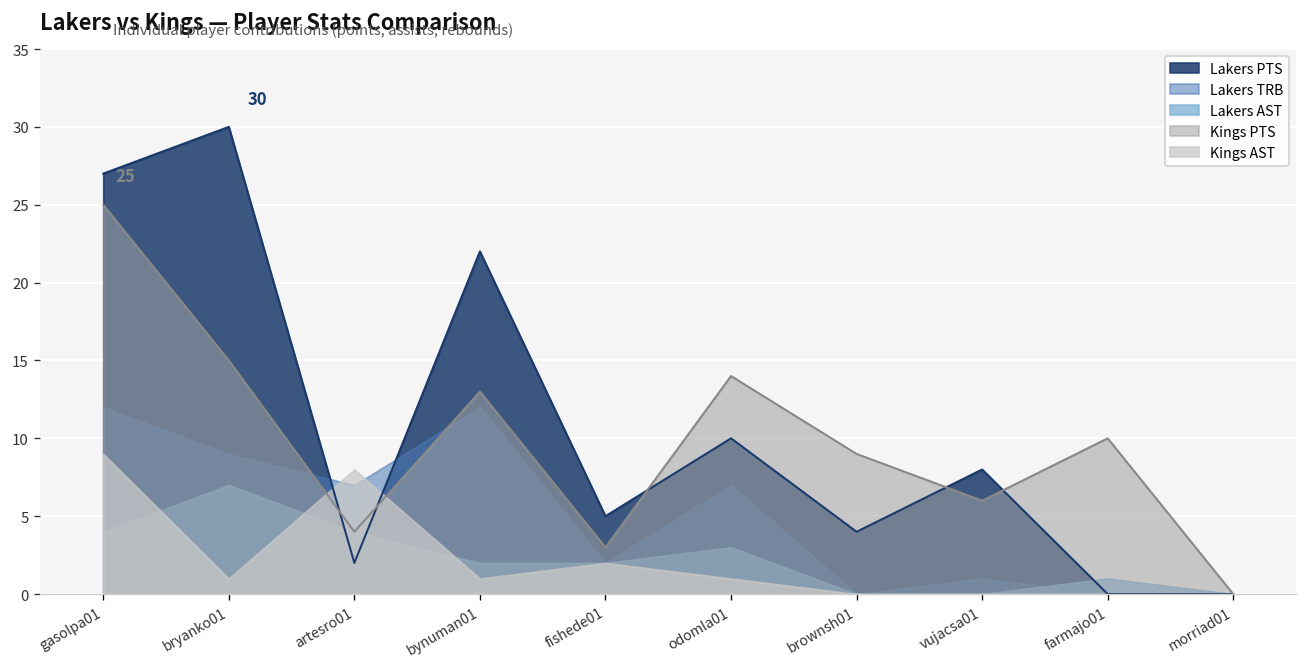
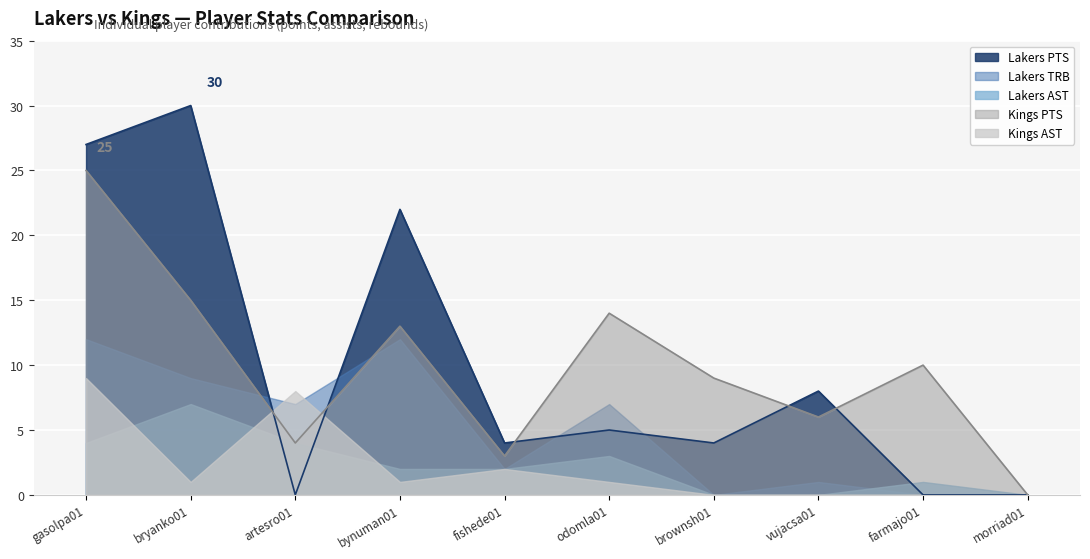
  {
    "Lakers PTS": {
-     "artesro01": 2,
+     "artesro01": 0,
      "bynuman01": 22,
-     "fishede01": 5,
-     "odomla01": 10,
+     "fishede01": 4,
+     "odomla01": 5,
      "brownsh01": 4,
      "vujacsa01": 8
    }
  }
